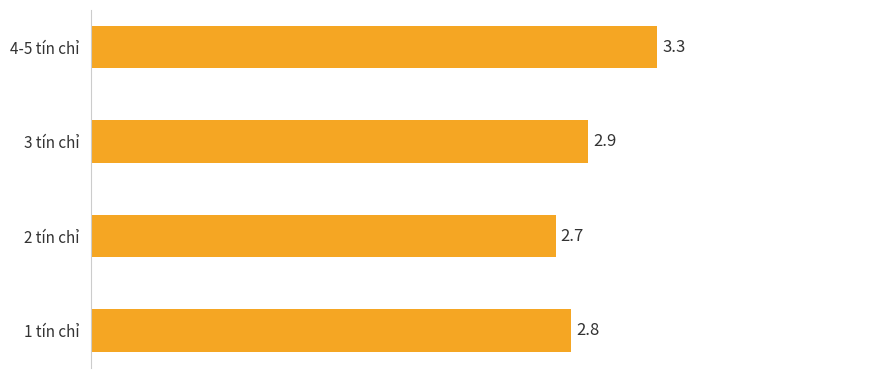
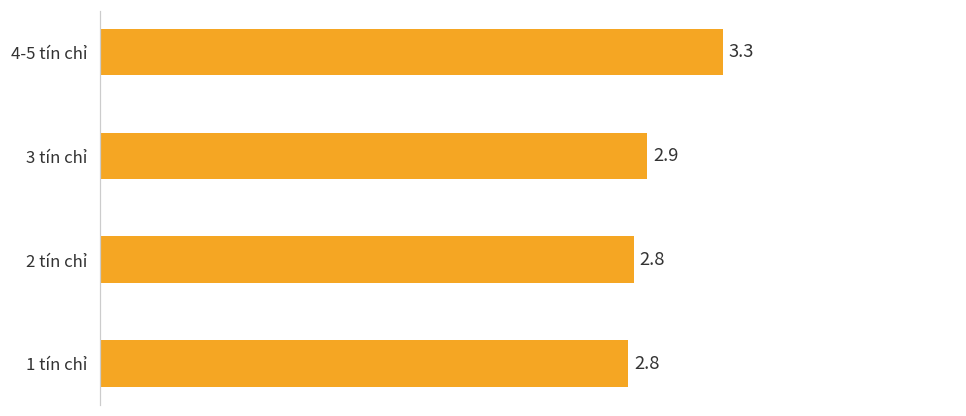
  {
    "4-5 tín chỉ": 3.3,
    "3 tín chỉ": 2.9,
-   "2 tín chỉ": 2.7,
+   "2 tín chỉ": 2.8,
    "1 tín chỉ": 2.8
  }
